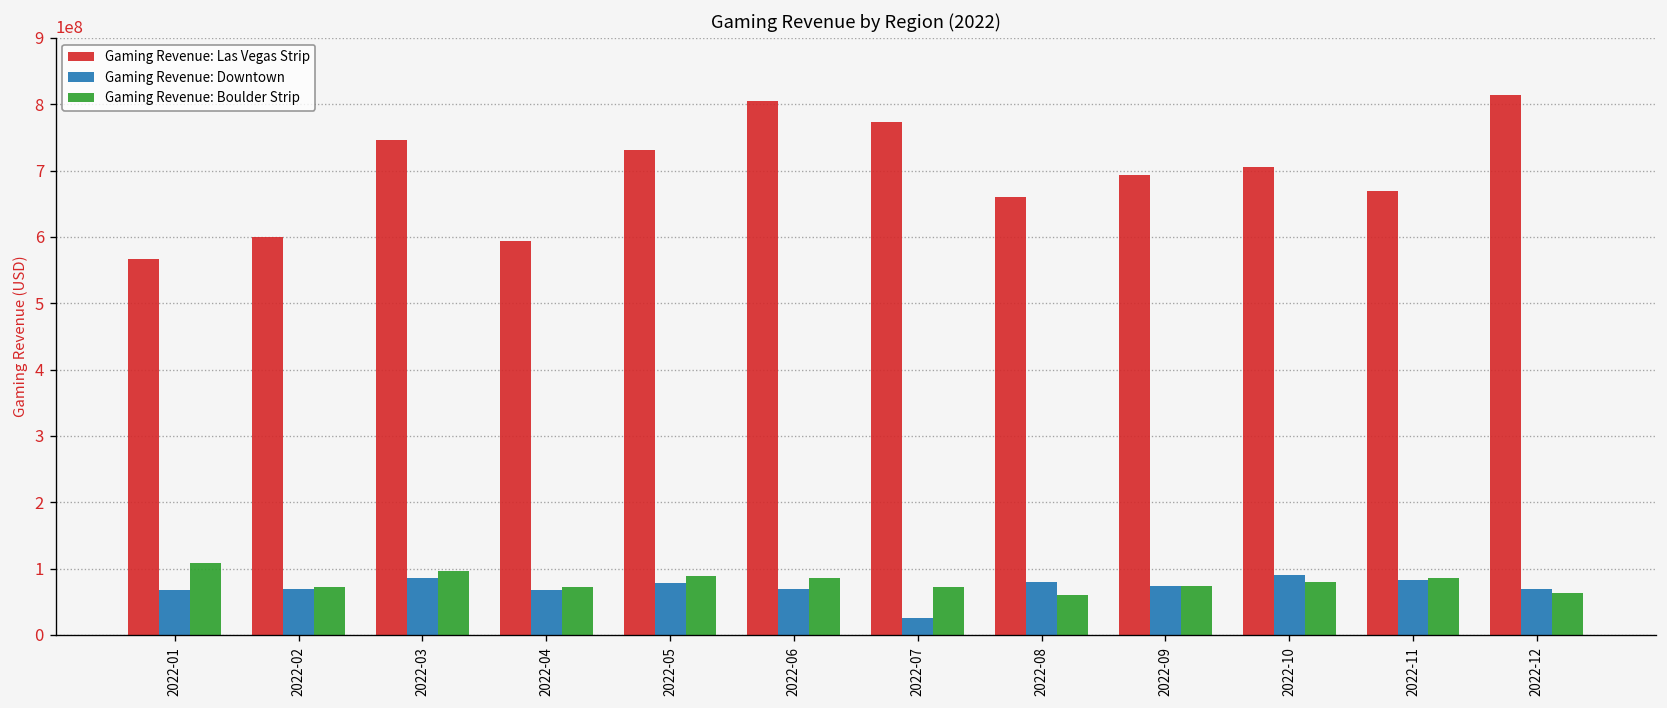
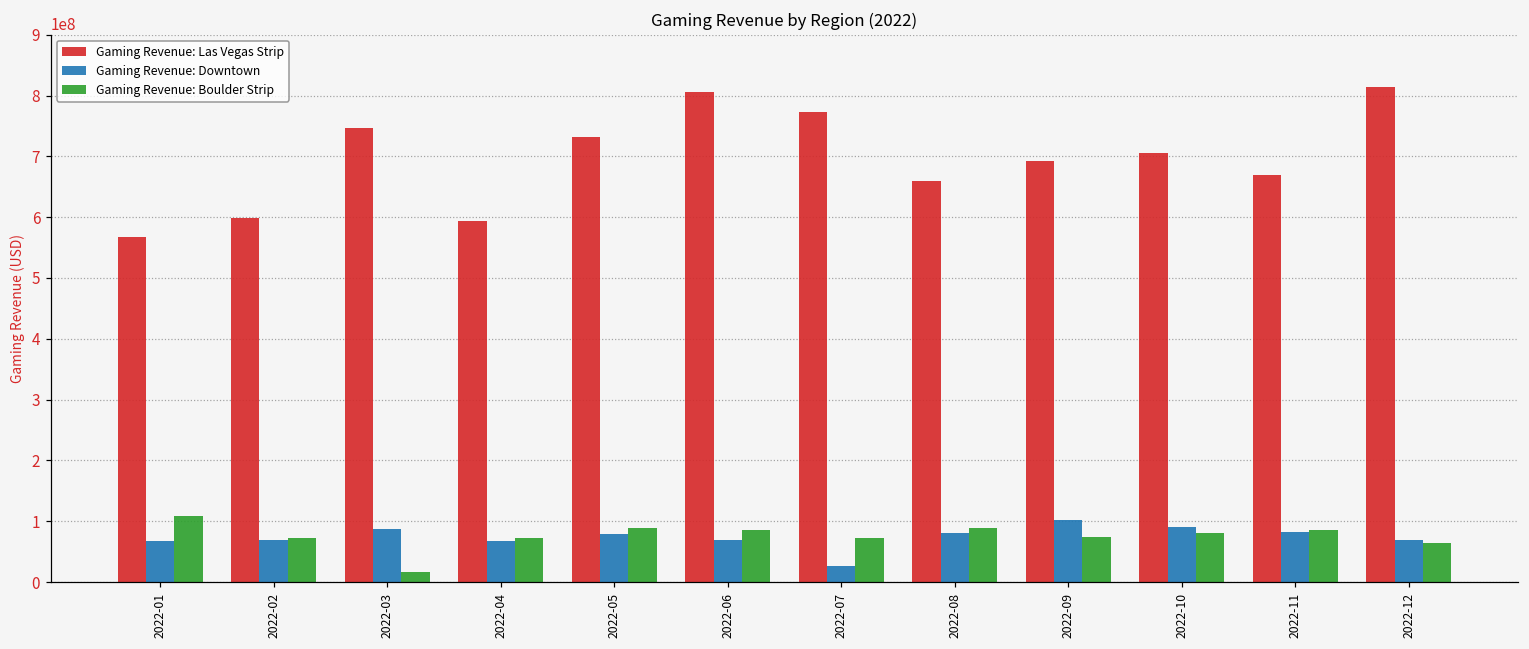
  {
    "Gaming Revenue: Las Vegas Strip": {
      "2022-01": 570000000,
      "2022-02": 600000000,
      "2022-03": 750000000,
      "2022-04": 590000000,
      "2022-05": 730000000,
      "2022-06": 810000000,
      "2022-07": 770000000,
      "2022-08": 660000000,
      "2022-09": 690000000,
      "2022-10": 710000000,
      "2022-11": 670000000,
      "2022-12": 810000000
    },
    "Gaming Revenue: Downtown": {
      "2022-01": 70000000,
      "2022-02": 70000000,
      "2022-03": 90000000,
      "2022-04": 70000000,
      "2022-05": 80000000,
      "2022-06": 70000000,
      "2022-07": 30000000,
      "2022-08": 80000000,
-     "2022-09": 70000000,
+     "2022-09": 100000000,
      "2022-10": 90000000,
      "2022-11": 80000000,
      "2022-12": 70000000
    },
    "Gaming Revenue: Boulder Strip": {
      "2022-01": 110000000,
      "2022-02": 70000000,
-     "2022-03": 100000000,
+     "2022-03": 20000000,
      "2022-04": 70000000,
      "2022-05": 90000000,
      "2022-06": 90000000,
      "2022-07": 70000000,
-     "2022-08": 60000000,
+     "2022-08": 90000000,
      "2022-09": 70000000,
      "2022-10": 80000000,
      "2022-11": 90000000,
      "2022-12": 60000000
    }
  }
